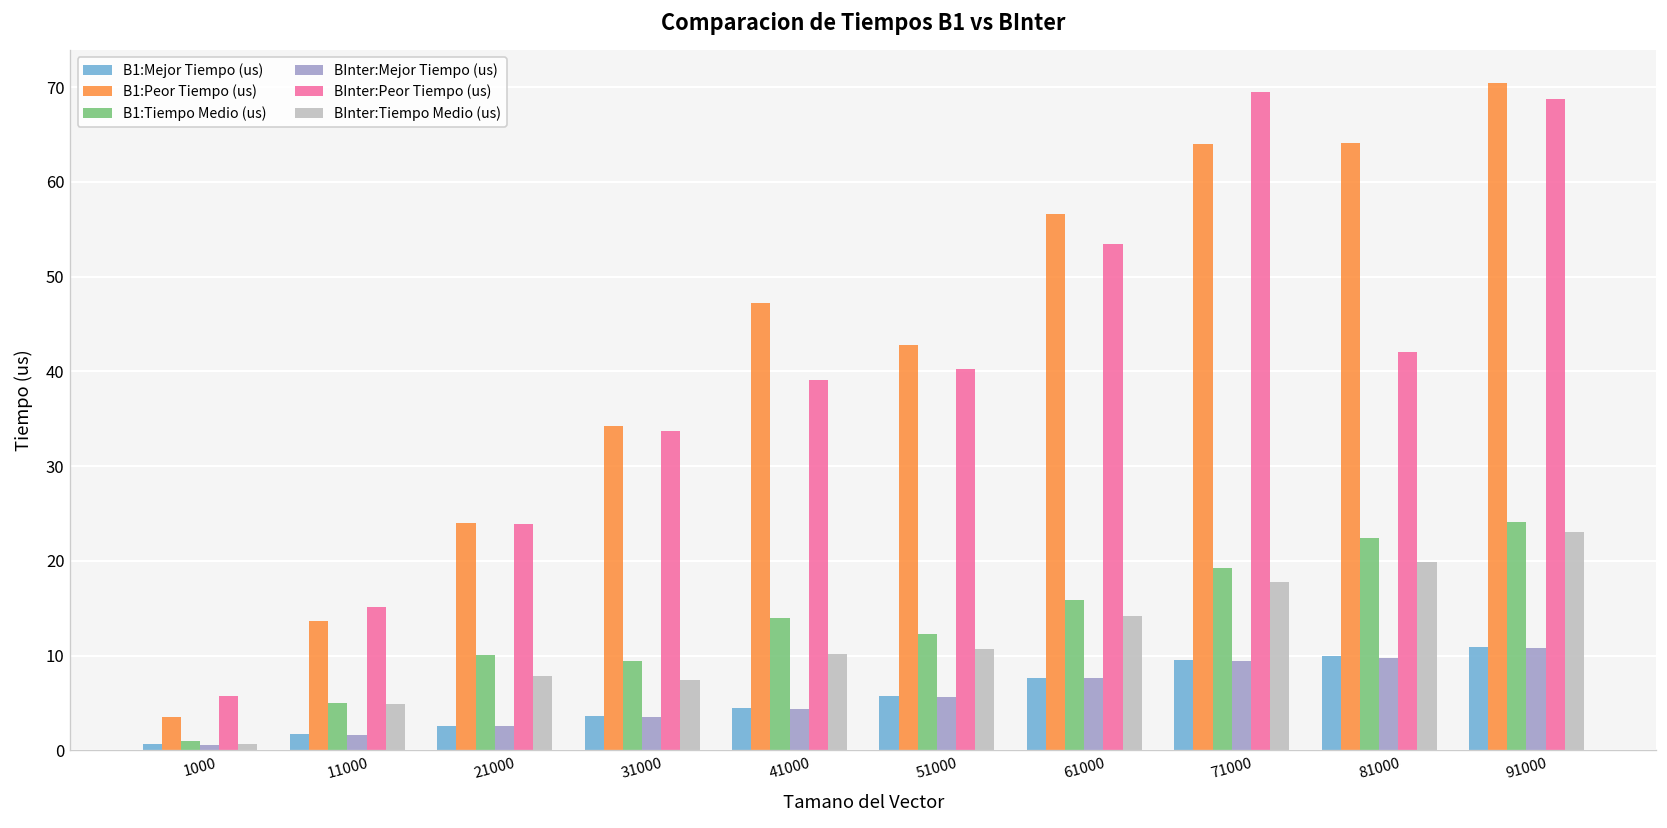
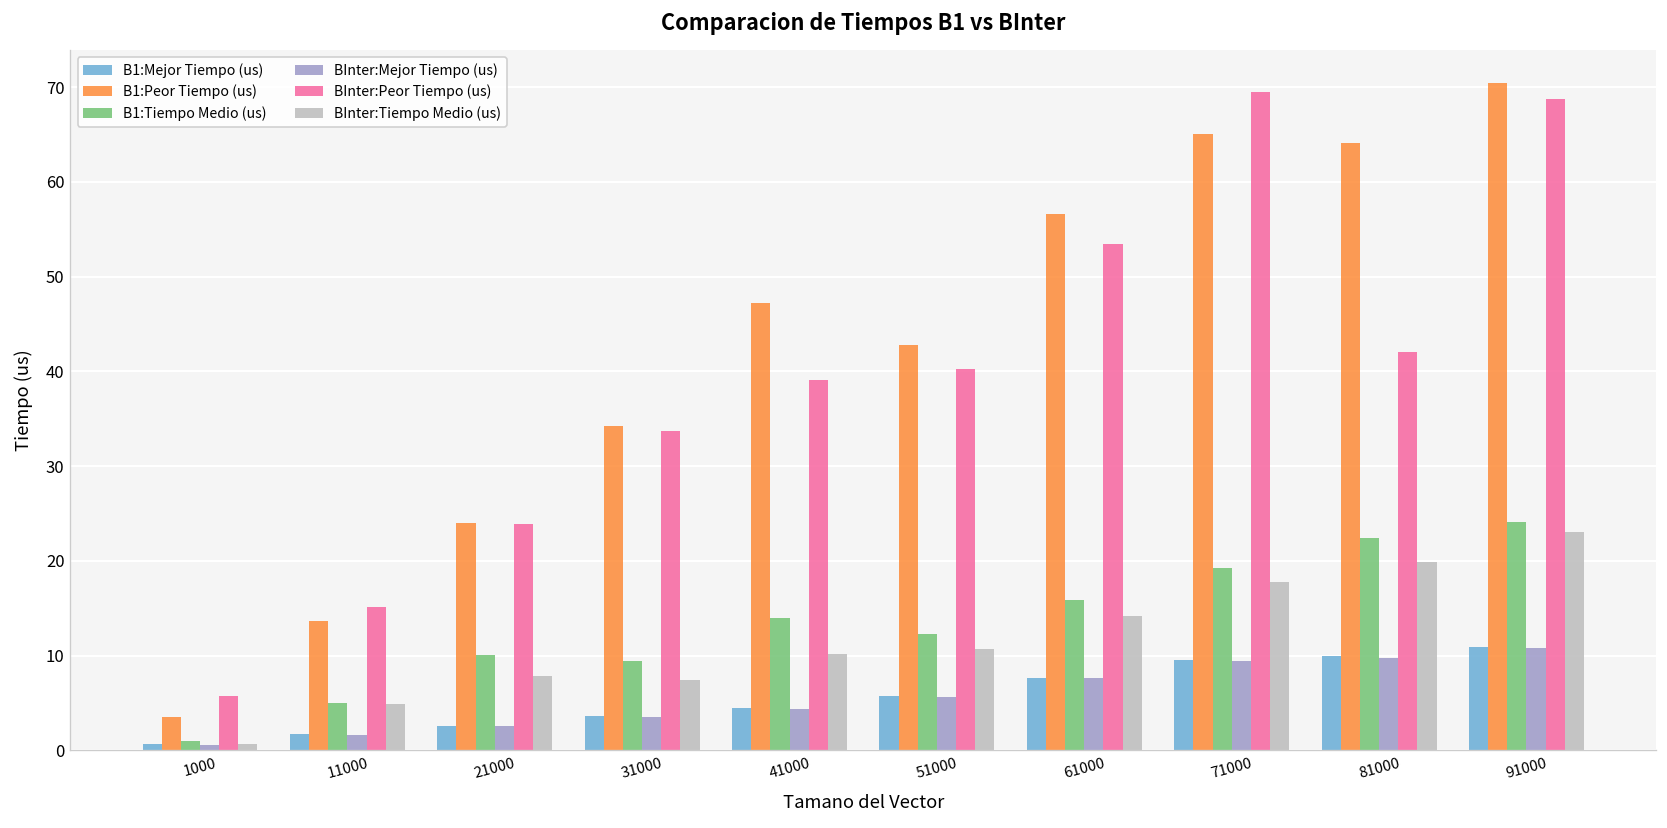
  {
    "B1:Peor Tiempo (us)": {
      "1000": 4,
      "11000": 14,
      "21000": 24,
      "31000": 34,
      "41000": 47,
      "51000": 43,
      "61000": 57,
-     "71000": 64,
+     "71000": 65,
      "81000": 64,
      "91000": 70
    },
    "B1:Tiempo Medio (us)": {
      "1000": 1,
      "11000": 5,
      "21000": 10,
      "31000": 9,
      "41000": 14,
      "51000": 12,
      "61000": 16,
      "71000": 19,
      "81000": 22,
      "91000": 24
    },
    "BInter:Peor Tiempo (us)": {
      "1000": 6,
      "11000": 15,
      "21000": 24,
      "31000": 34,
      "41000": 39,
      "51000": 40,
      "61000": 53,
      "71000": 70,
      "81000": 42,
      "91000": 69
    }
  }
